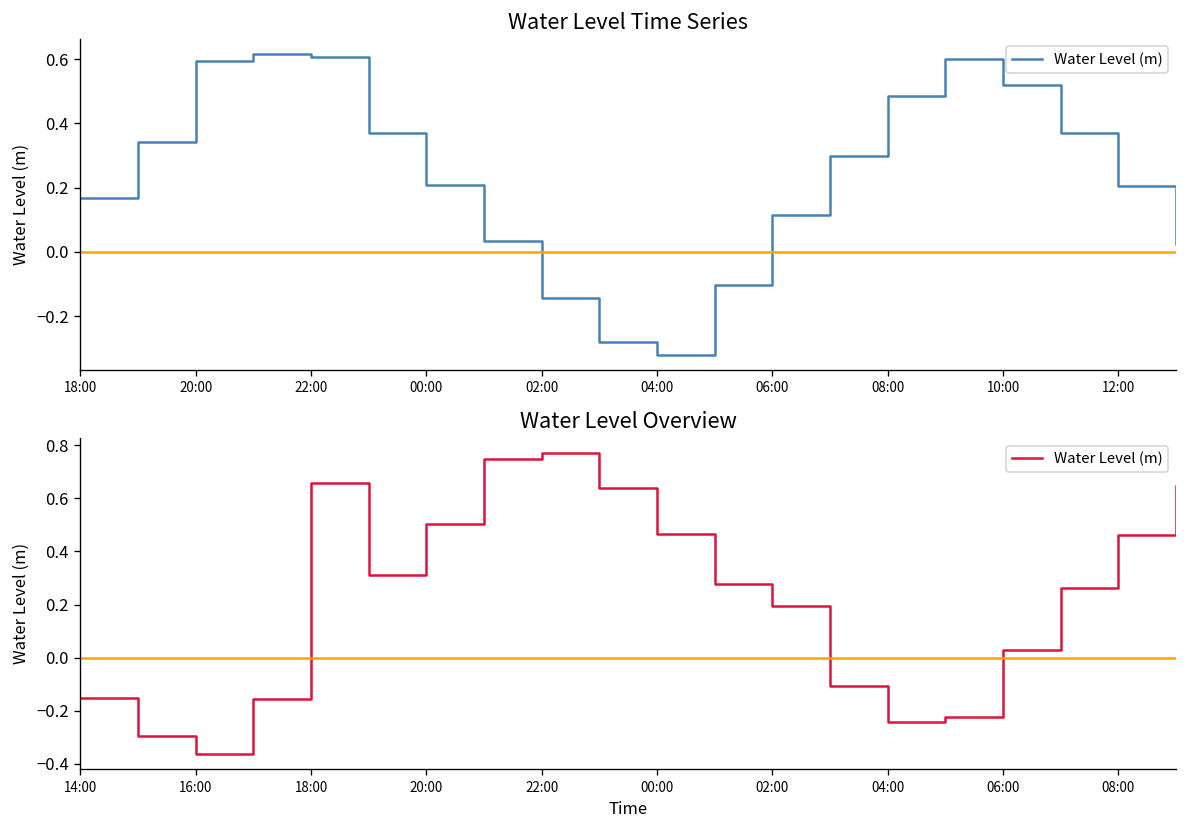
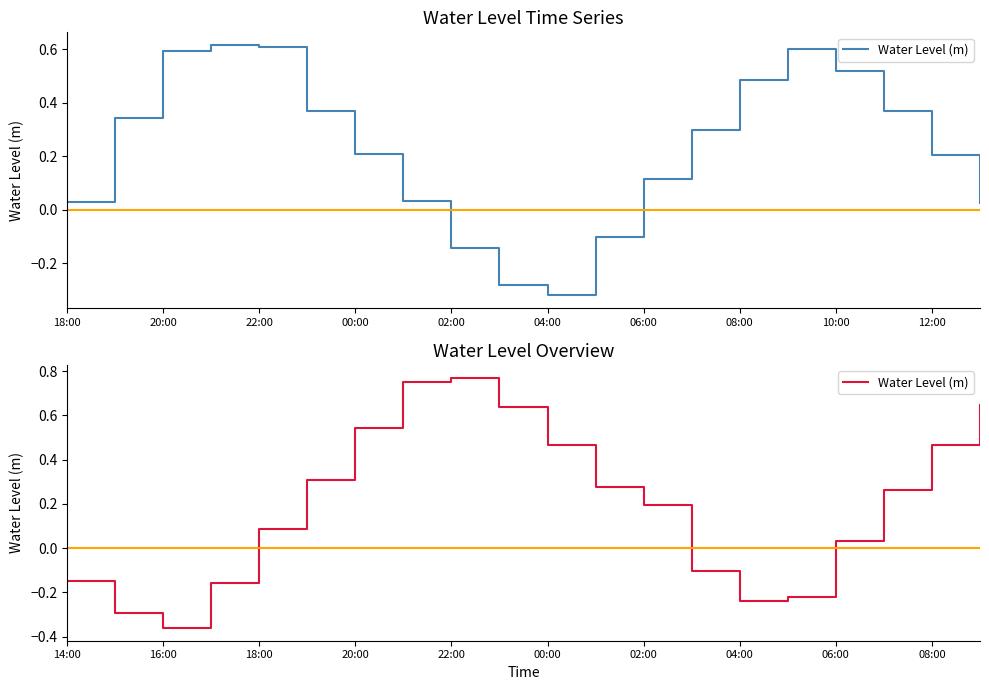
  {
    "Water Level Time Series": {
-     "18:00": 0.17,
+     "18:00": 0.03,
      "20:00": 0.60,
      "22:00": 0.61,
      "00:00": 0.21,
      "02:00": -0.14,
      "04:00": -0.32,
      "06:00": 0.11,
      "08:00": 0.49,
      "10:00": 0.52,
      "12:00": 0.21
    },
    "Water Level Overview": {
      "14:00": -0.15,
      "16:00": -0.36,
-     "18:00": 0.66,
-     "20:00": 0.50,
+     "18:00": 0.08,
+     "20:00": 0.54,
      "22:00": 0.77,
      "00:00": 0.46,
      "02:00": 0.19,
      "04:00": -0.24,
      "06:00": 0.03,
      "08:00": 0.46
    }
  }
